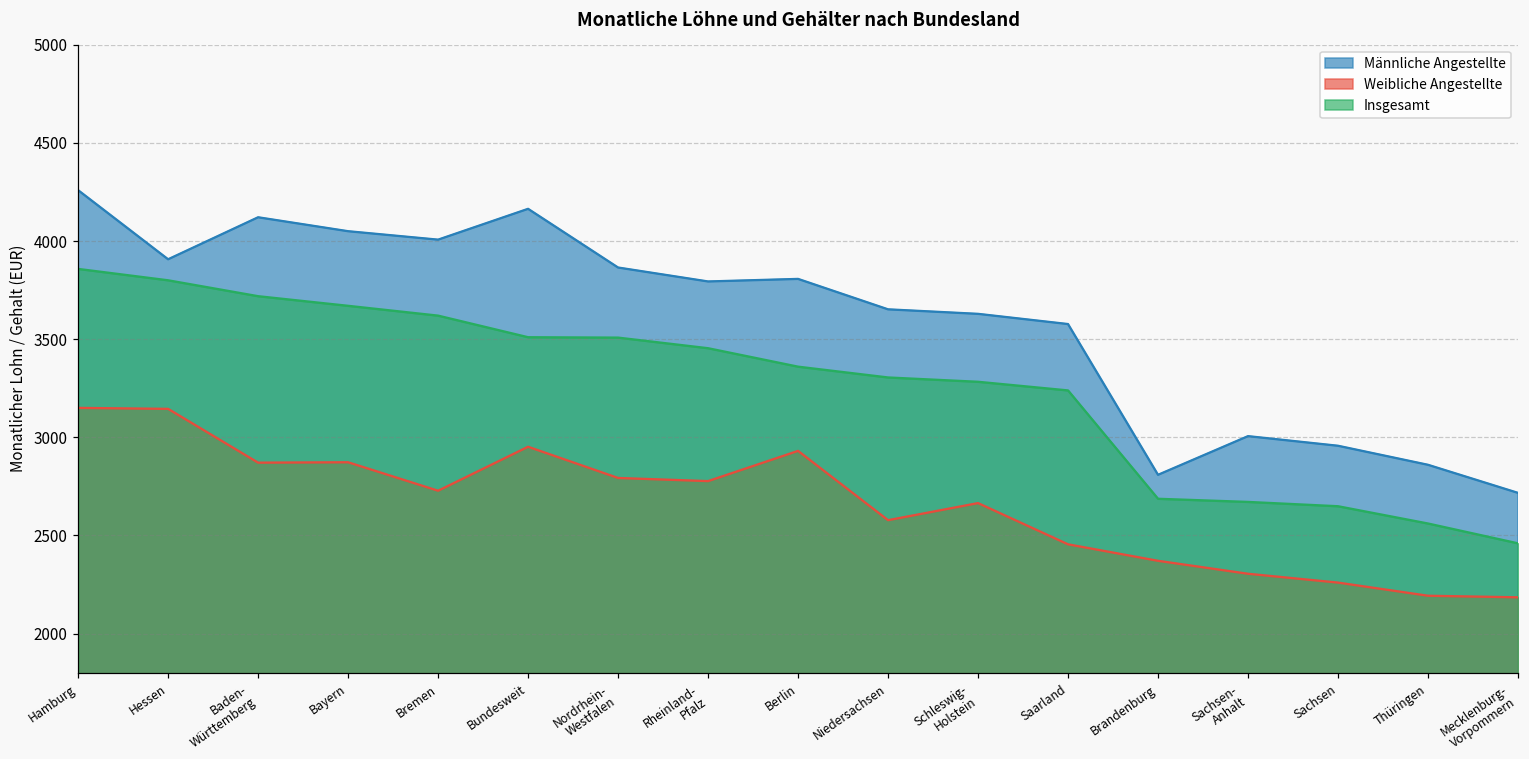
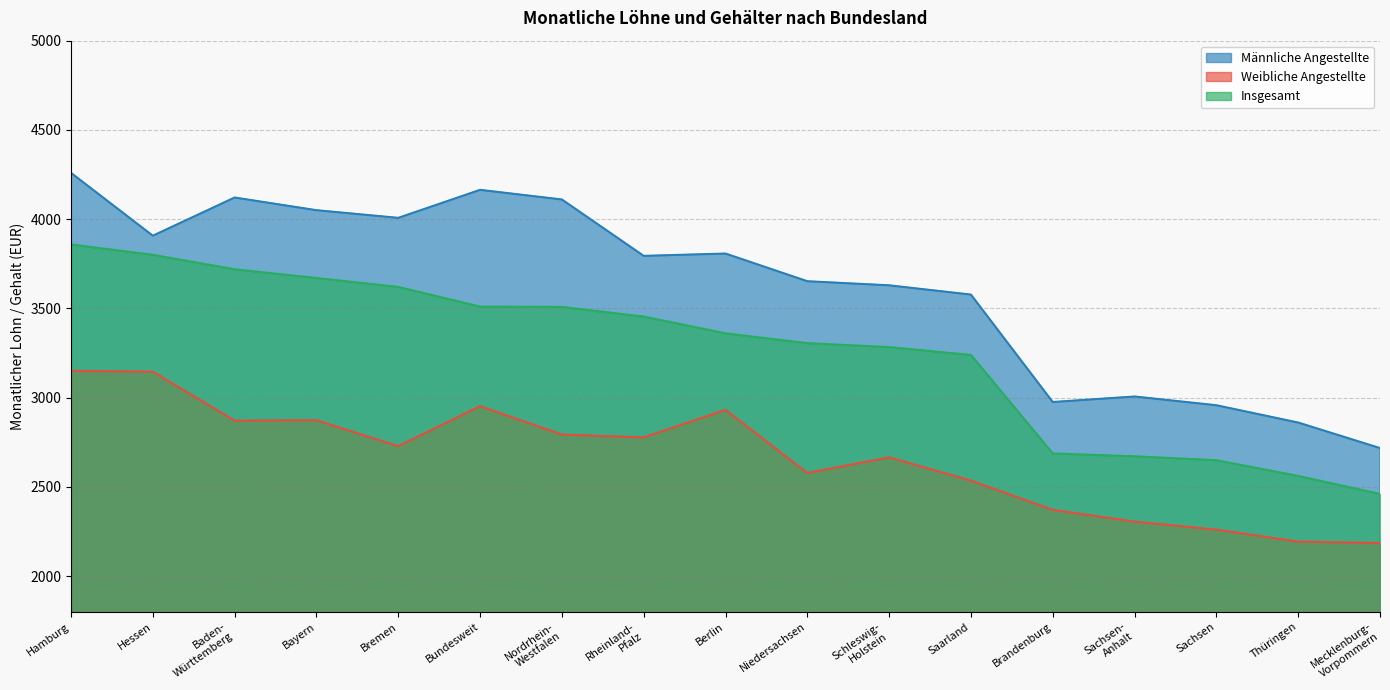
  {
    "Männliche Angestellte": {
      "Hamburg": 4260,
      "Hessen": 3910,
      "Baden- Württemberg": 4120,
      "Bayern": 4050,
      "Bremen": 4010,
      "Bundesweit": 4160,
-     "Nordrhein- Westfalen": 3870,
+     "Nordrhein- Westfalen": 4110,
      "Rheinland- Pfalz": 3790,
      "Berlin": 3810,
      "Niedersachsen": 3650,
      "Schleswig- Holstein": 3630,
      "Saarland": 3580,
-     "Brandenburg": 2810,
+     "Brandenburg": 2980,
      "Sachsen- Anhalt": 3010,
      "Sachsen": 2960,
      "Thüringen": 2860,
      "Mecklenburg- Vorpommern": 2720
    },
    "Weibliche Angestellte": {
      "Hamburg": 3150,
      "Hessen": 3150,
      "Baden- Württemberg": 2870,
      "Bayern": 2870,
      "Bremen": 2730,
      "Bundesweit": 2950,
      "Nordrhein- Westfalen": 2790,
      "Rheinland- Pfalz": 2780,
      "Berlin": 2930,
      "Niedersachsen": 2580,
      "Schleswig- Holstein": 2670,
-     "Saarland": 2460,
+     "Saarland": 2540,
      "Brandenburg": 2370,
      "Sachsen- Anhalt": 2310,
      "Sachsen": 2260,
      "Thüringen": 2190,
      "Mecklenburg- Vorpommern": 2190
    },
    "Insgesamt": {
      "Hamburg": 3860,
      "Hessen": 3800,
      "Baden- Württemberg": 3720,
      "Bayern": 3670,
      "Bremen": 3620,
      "Bundesweit": 3510,
      "Nordrhein- Westfalen": 3510,
      "Rheinland- Pfalz": 3450,
      "Berlin": 3360,
      "Niedersachsen": 3310,
      "Schleswig- Holstein": 3280,
      "Saarland": 3240,
      "Brandenburg": 2690,
      "Sachsen- Anhalt": 2670,
      "Sachsen": 2650,
      "Thüringen": 2560,
      "Mecklenburg- Vorpommern": 2460
    }
  }
